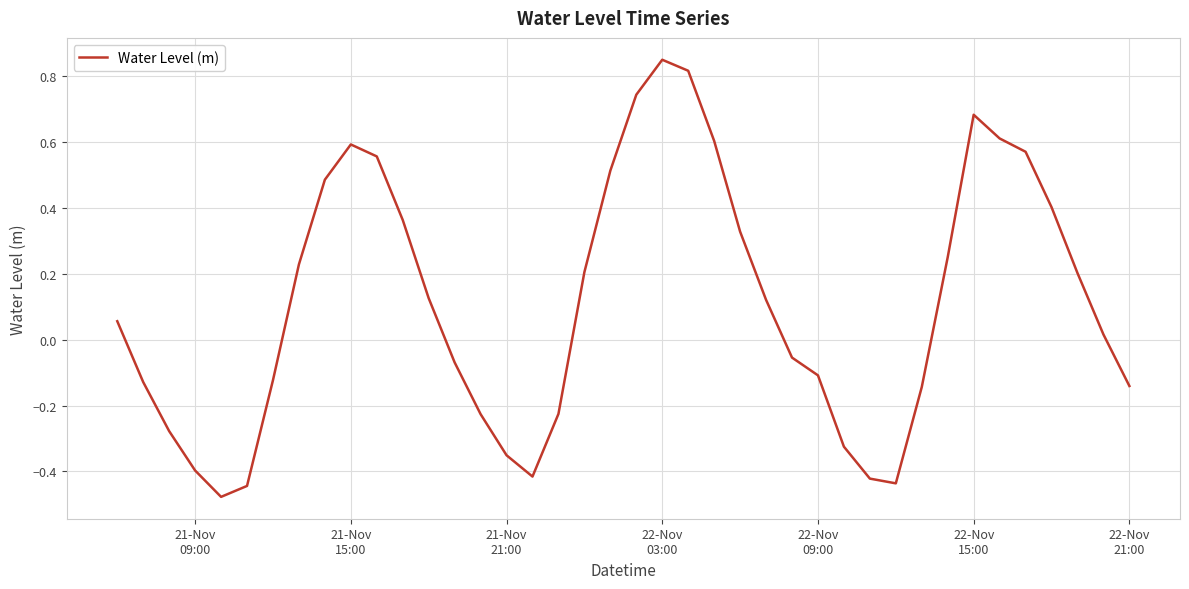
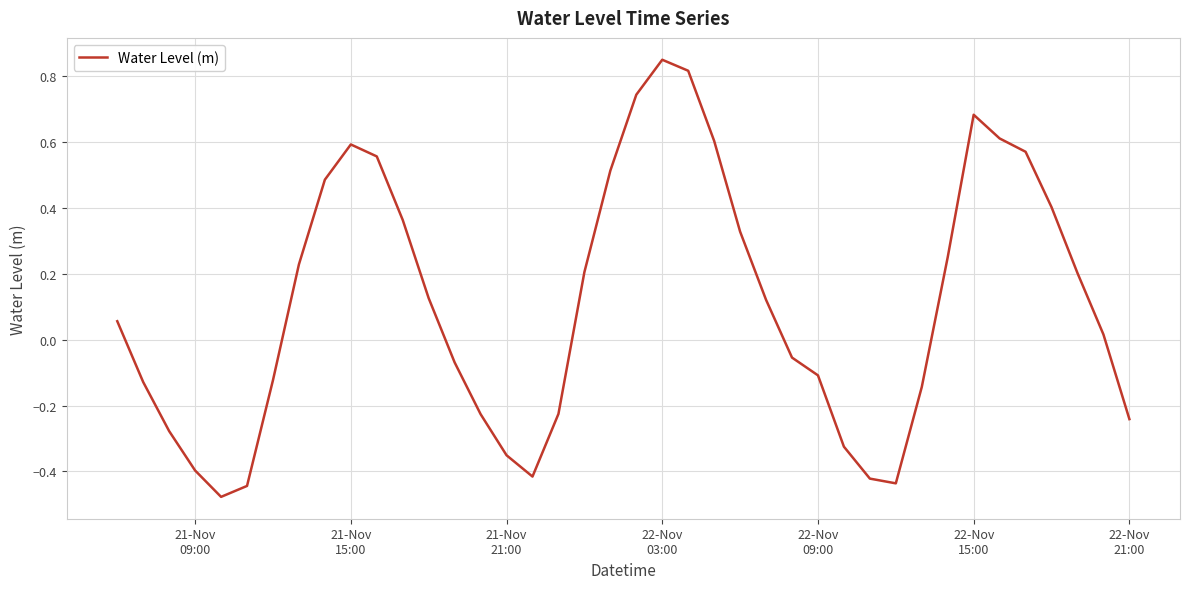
  {
    "21-Nov 09:00": -0.40,
    "21-Nov 15:00": 0.59,
    "21-Nov 21:00": -0.35,
    "22-Nov 03:00": 0.85,
    "22-Nov 09:00": -0.11,
    "22-Nov 15:00": 0.68,
-   "22-Nov 21:00": -0.14
+   "22-Nov 21:00": -0.24
  }
